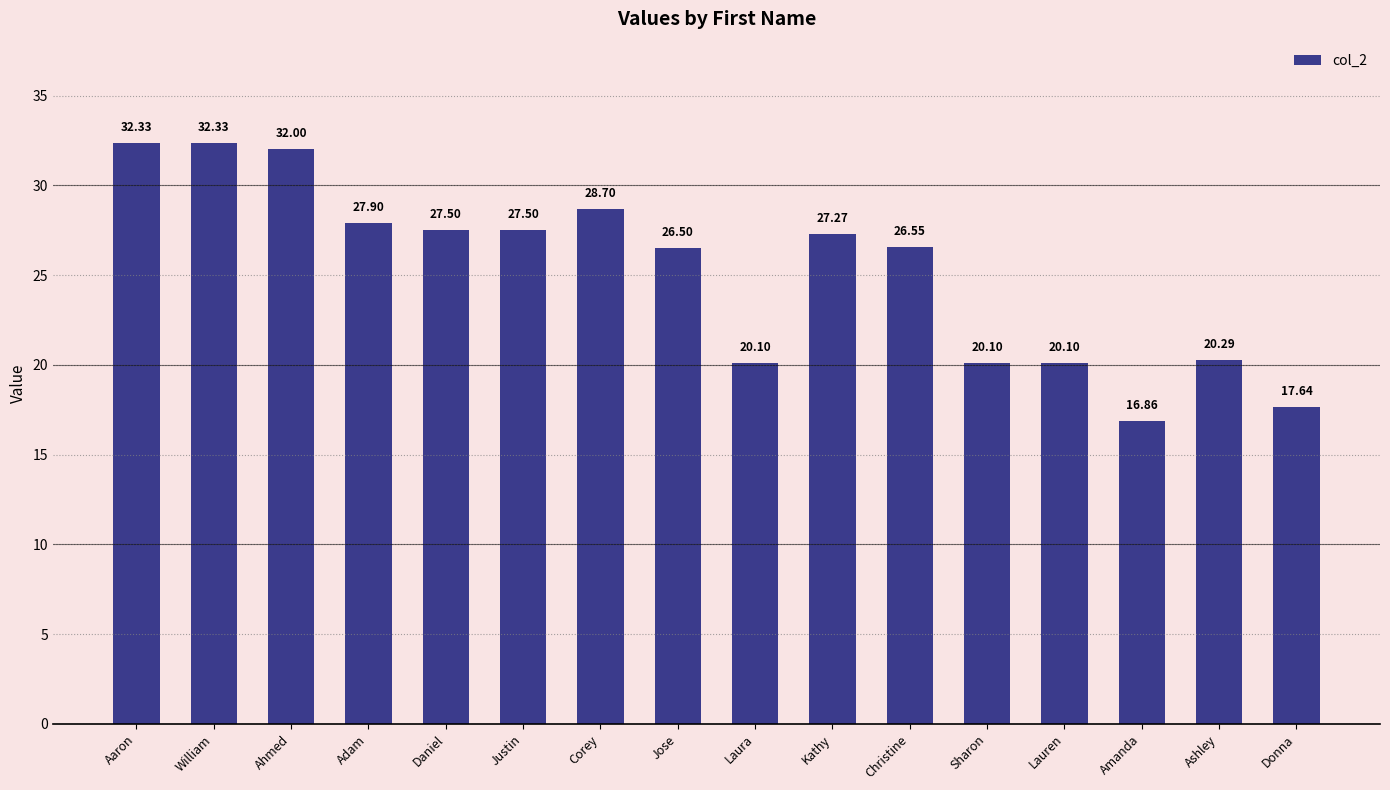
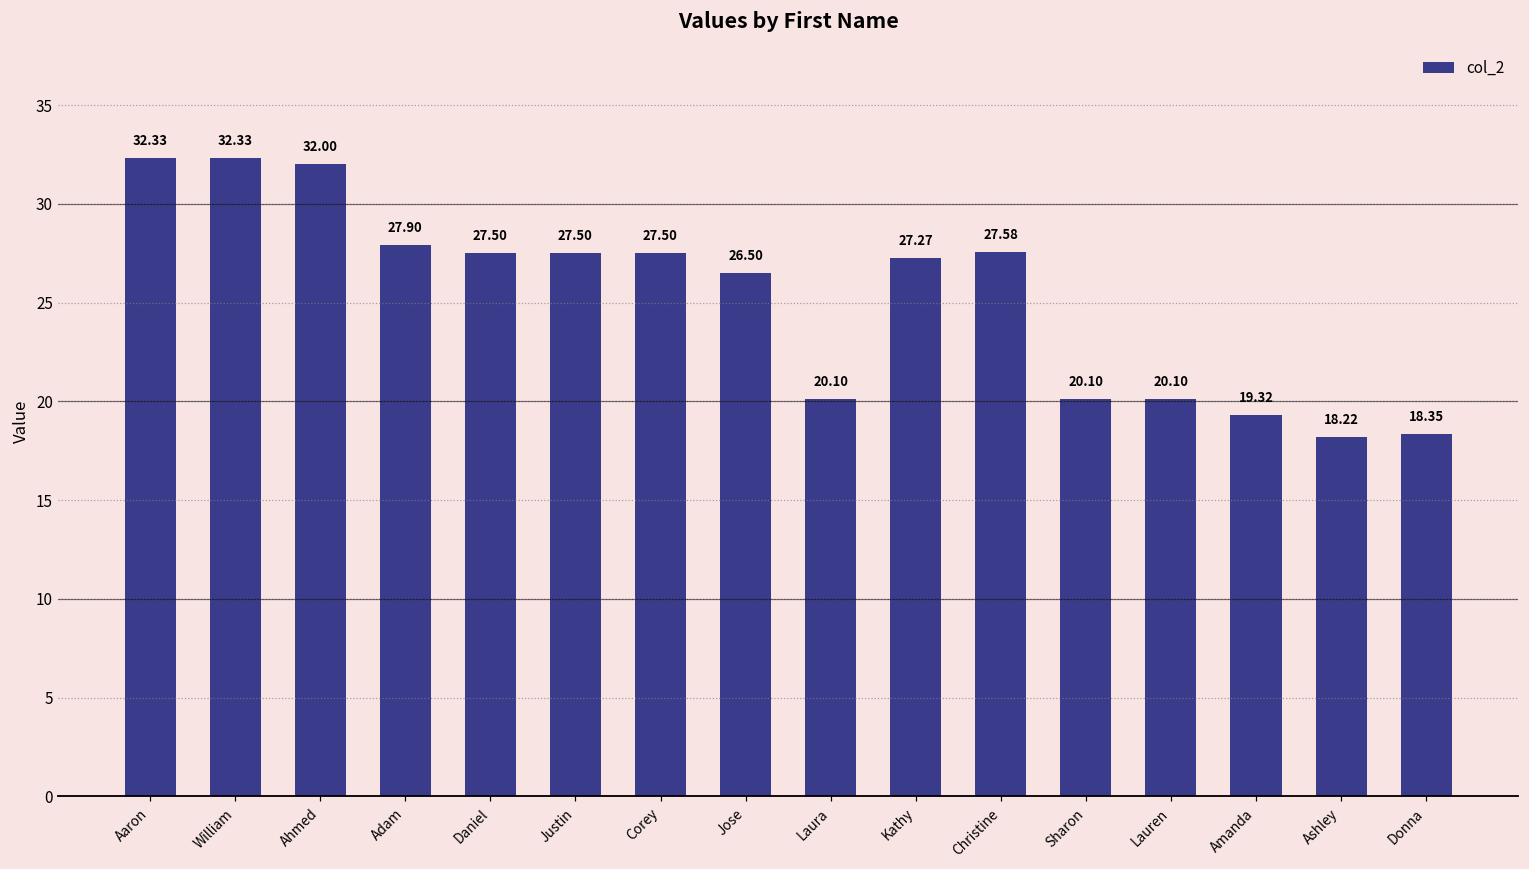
  {
    "Aaron": 32.33,
    "William": 32.33,
    "Ahmed": 32.00,
    "Adam": 27.90,
    "Daniel": 27.50,
    "Justin": 27.50,
-   "Corey": 28.70,
+   "Corey": 27.50,
    "Jose": 26.50,
    "Laura": 20.10,
    "Kathy": 27.27,
-   "Christine": 26.55,
+   "Christine": 27.58,
    "Sharon": 20.10,
    "Lauren": 20.10,
-   "Amanda": 16.86,
-   "Ashley": 20.29,
-   "Donna": 17.64
+   "Amanda": 19.32,
+   "Ashley": 18.22,
+   "Donna": 18.35
  }
